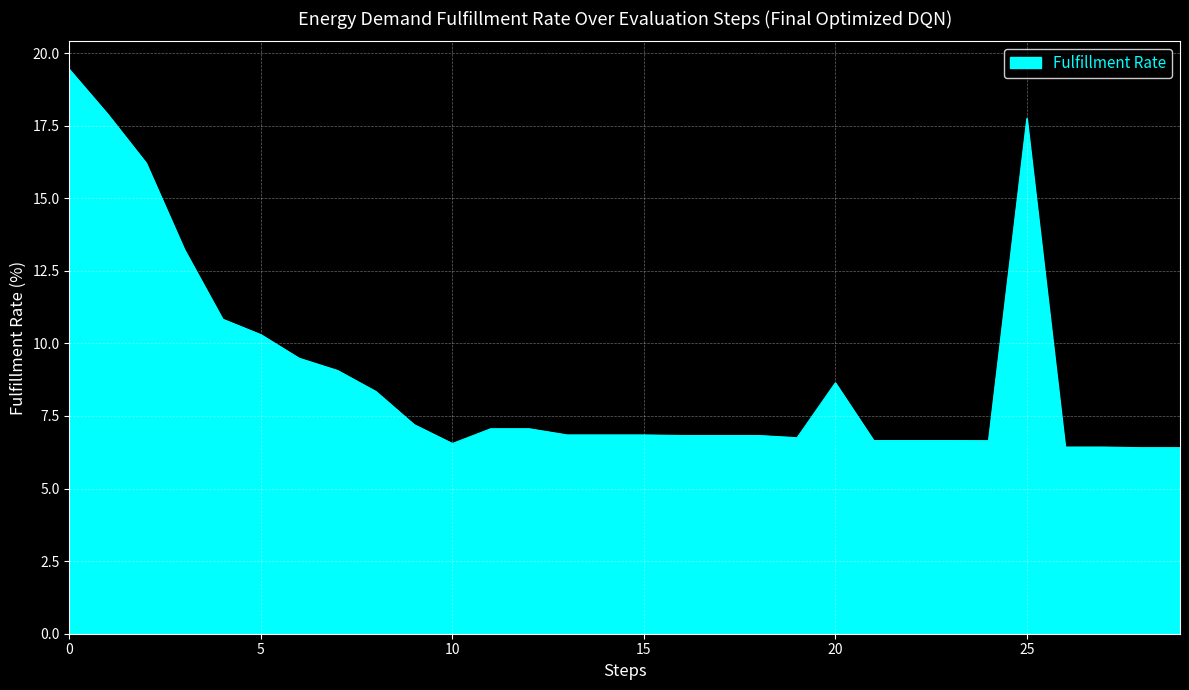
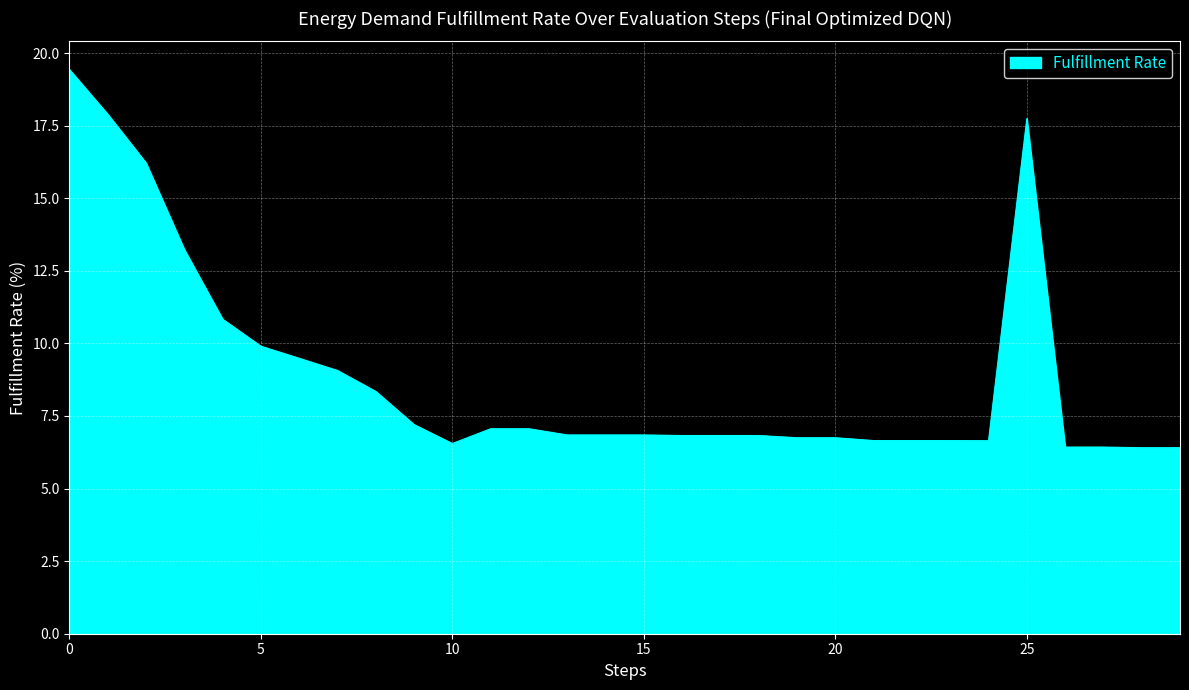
  {
    "0": 19.4,
-   "5": 10.3,
+   "5": 9.9,
    "10": 6.6,
    "15": 6.8,
-   "20": 8.6,
+   "20": 6.7,
    "25": 17.7
  }
